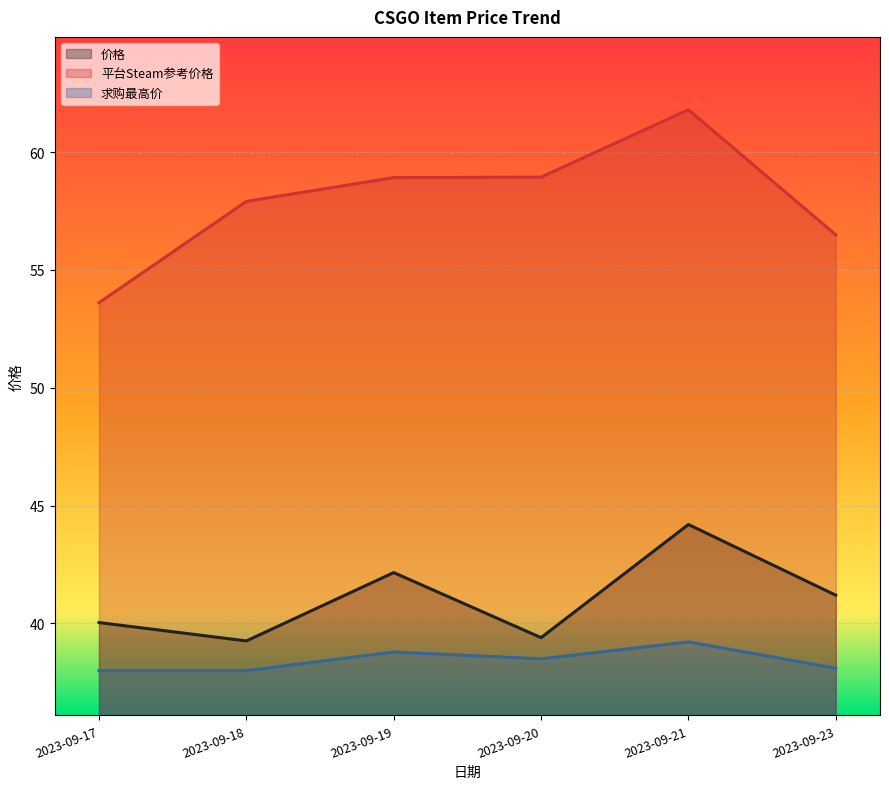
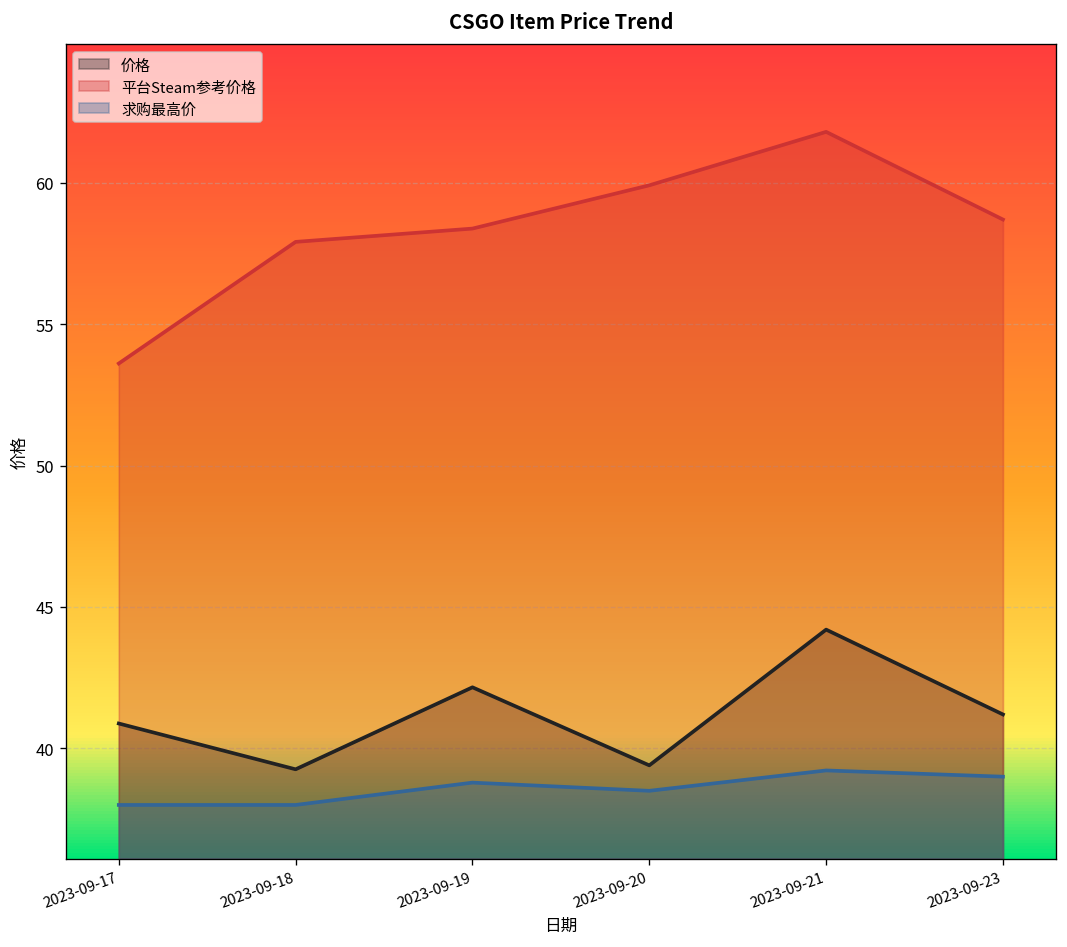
  {
    "价格": {
-     "2023-09-17": 40.0,
+     "2023-09-17": 40.9,
      "2023-09-18": 39.3,
      "2023-09-19": 42.2,
      "2023-09-20": 39.4,
      "2023-09-21": 44.2,
      "2023-09-23": 41.2
    },
    "平台Steam参考价格": {
      "2023-09-17": 53.6,
      "2023-09-18": 57.9,
-     "2023-09-19": 58.9,
-     "2023-09-20": 58.9,
+     "2023-09-19": 58.4,
+     "2023-09-20": 59.9,
      "2023-09-21": 61.8,
-     "2023-09-23": 56.5
+     "2023-09-23": 58.7
    },
    "求购最高价": {
      "2023-09-17": 38.0,
      "2023-09-18": 38.0,
      "2023-09-19": 38.8,
      "2023-09-20": 38.5,
      "2023-09-21": 39.2,
-     "2023-09-23": 38.1
+     "2023-09-23": 39.0
    }
  }
